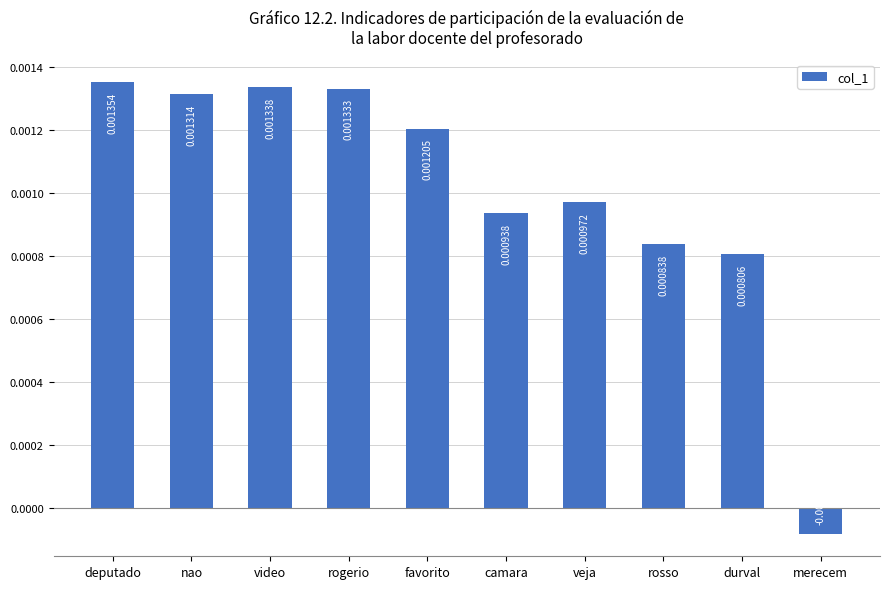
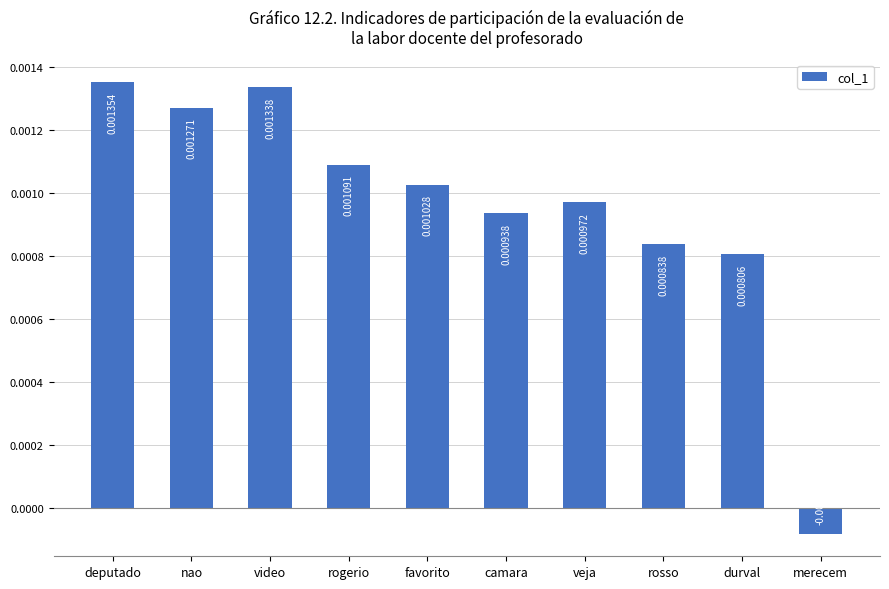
  {
    "deputado": 0.001354,
-   "nao": 0.001314,
+   "nao": 0.001271,
    "video": 0.001338,
-   "rogerio": 0.001333,
-   "favorito": 0.001205,
+   "rogerio": 0.001091,
+   "favorito": 0.001028,
    "camara": 0.000938,
    "veja": 0.000972,
    "rosso": 0.000838,
    "durval": 0.000806
  }
